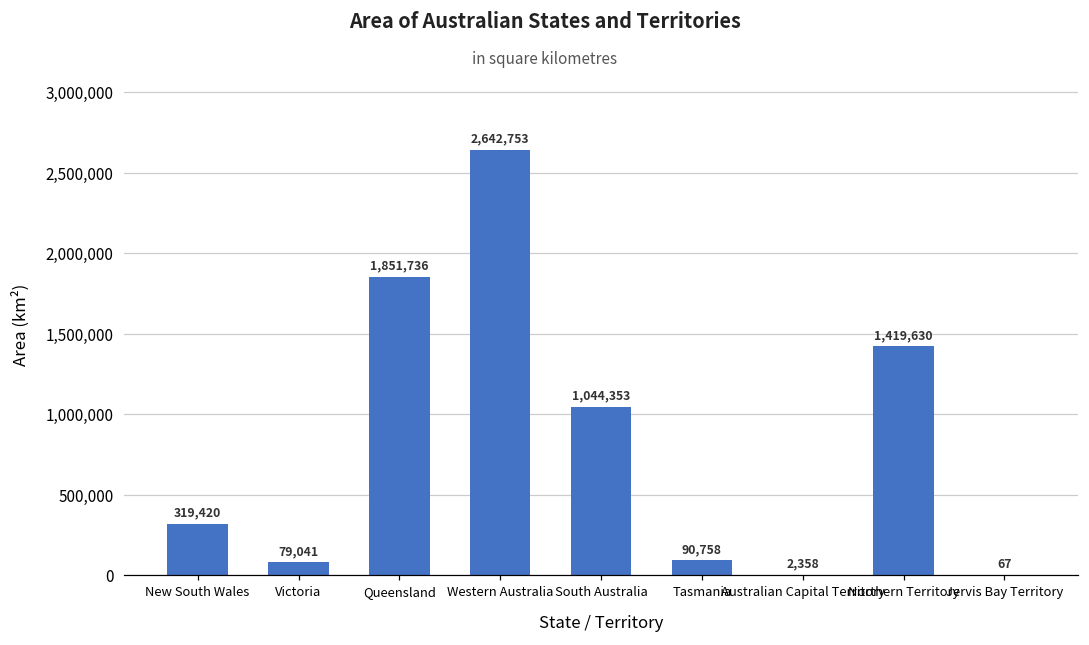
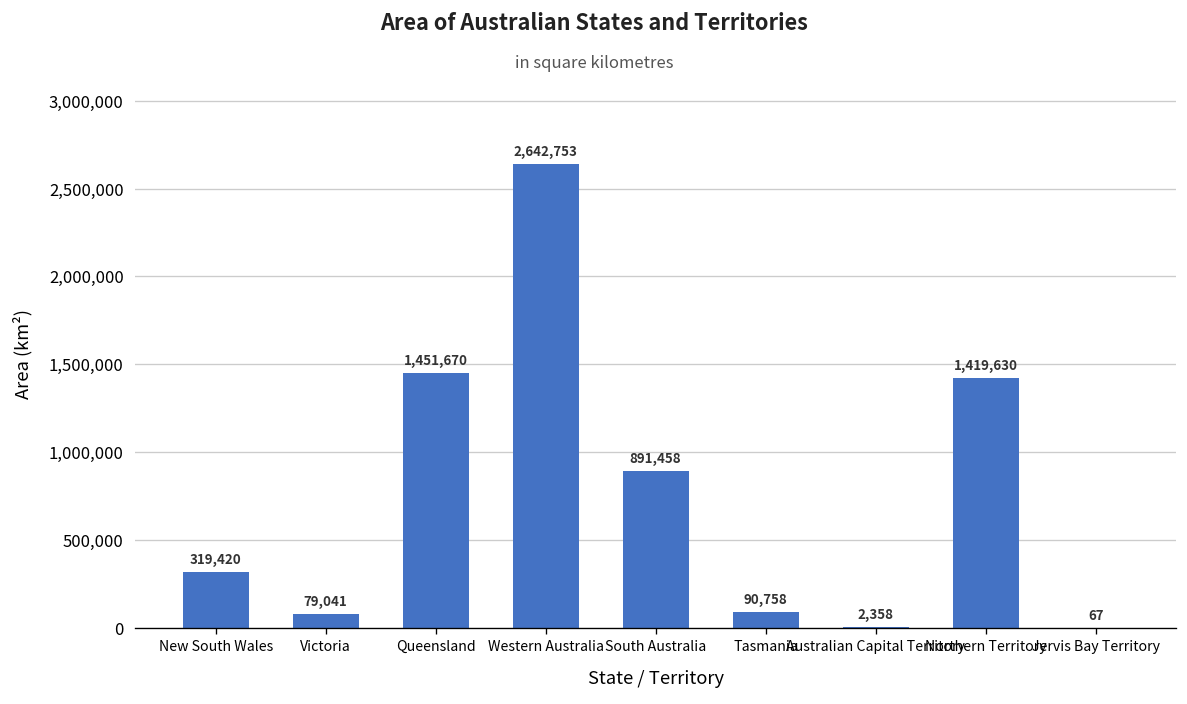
  {
    "New South Wales": "319,420",
    "Victoria": "79,041",
-   "Queensland": "1,851,736",
+   "Queensland": "1,451,670",
    "Western Australia": "2,642,753",
-   "South Australia": "1,044,353",
+   "South Australia": "891,458",
    "Jervis Bay Territory": "67"
  }
